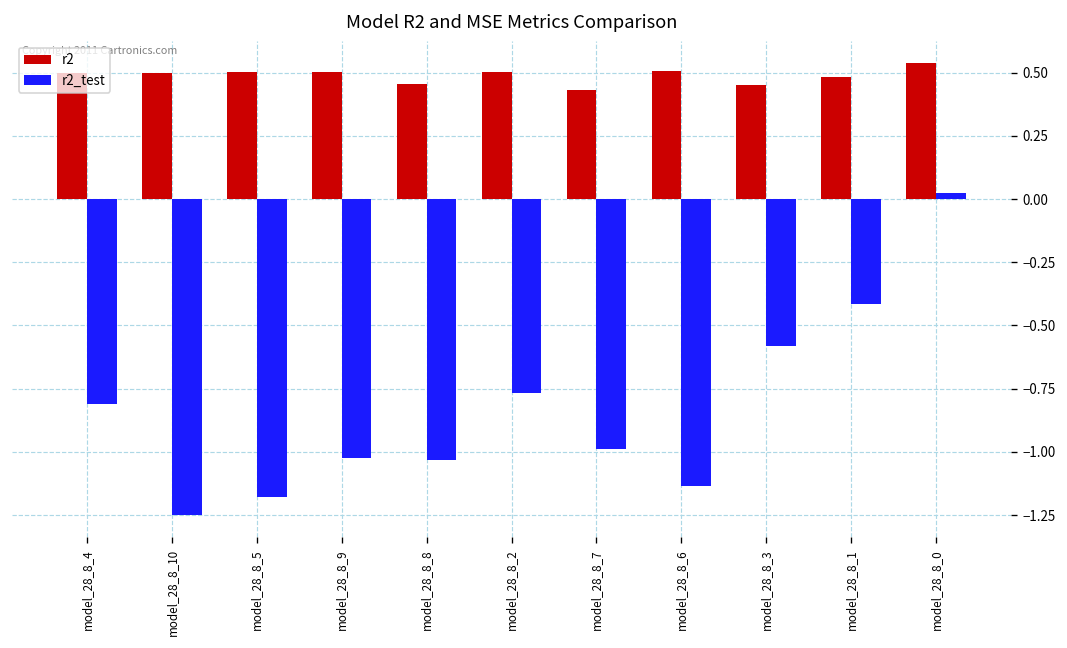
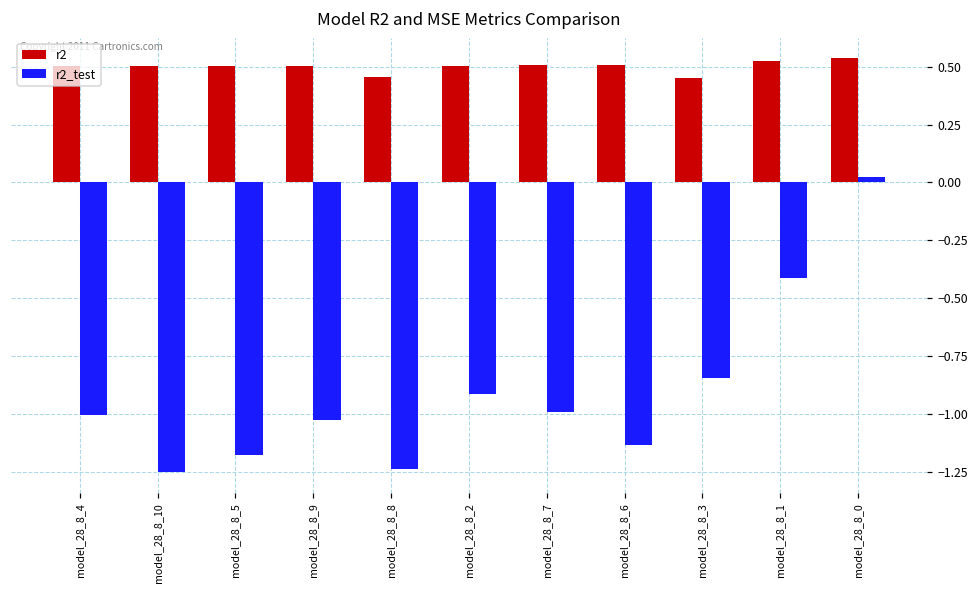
  {
    "r2": {
      "model_28_8_5": 0.50,
      "model_28_8_9": 0.50,
      "model_28_8_8": 0.45,
      "model_28_8_2": 0.50,
-     "model_28_8_7": 0.43,
+     "model_28_8_7": 0.51,
      "model_28_8_6": 0.51,
      "model_28_8_3": 0.45,
-     "model_28_8_1": 0.48,
+     "model_28_8_1": 0.52,
      "model_28_8_0": 0.54
    },
    "r2_test": {
-     "model_28_8_4": -0.81,
+     "model_28_8_4": -1.00,
      "model_28_8_10": -1.25,
      "model_28_8_5": -1.18,
      "model_28_8_9": -1.02,
-     "model_28_8_8": -1.03,
-     "model_28_8_2": -0.77,
+     "model_28_8_8": -1.24,
+     "model_28_8_2": -0.91,
      "model_28_8_7": -0.99,
      "model_28_8_6": -1.13,
-     "model_28_8_3": -0.58,
+     "model_28_8_3": -0.84,
      "model_28_8_1": -0.41,
      "model_28_8_0": 0.02
    }
  }
